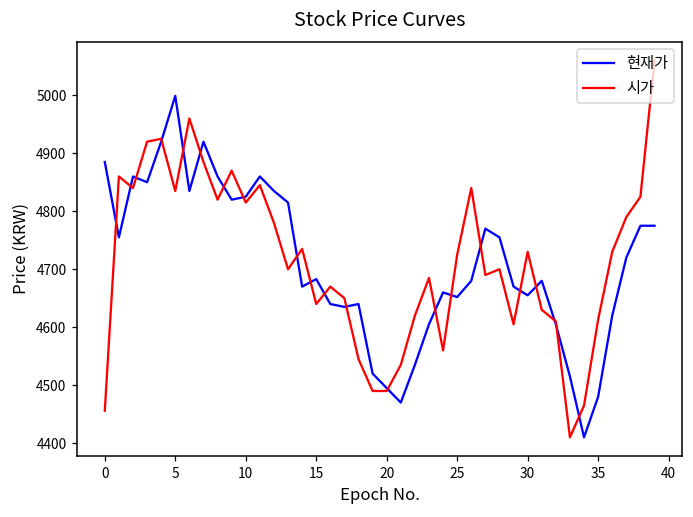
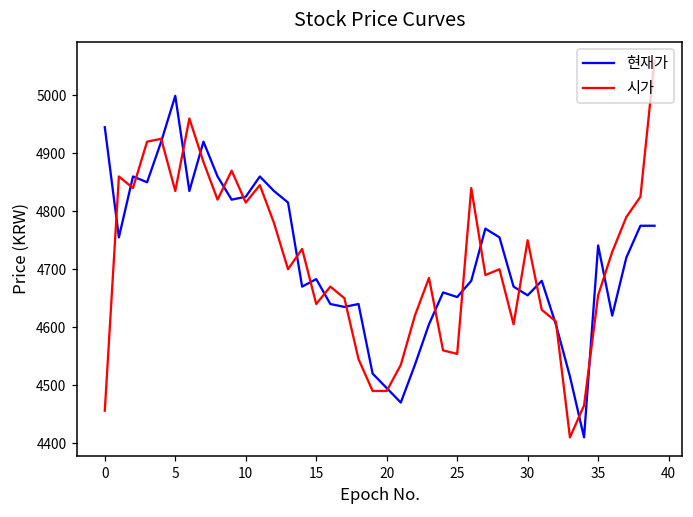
  {
    "현재가": {
-     "0": 4890,
+     "0": 4950,
      "5": 5000,
      "10": 4830,
      "15": 4680,
      "20": 4500,
      "25": 4650,
      "30": 4660,
-     "35": 4480
+     "35": 4740
    },
    "시가": {
      "0": 4460,
      "5": 4840,
      "10": 4820,
      "15": 4640,
      "20": 4490,
-     "25": 4730,
-     "30": 4730,
-     "35": 4610
+     "25": 4550,
+     "30": 4750,
+     "35": 4660
    }
  }
